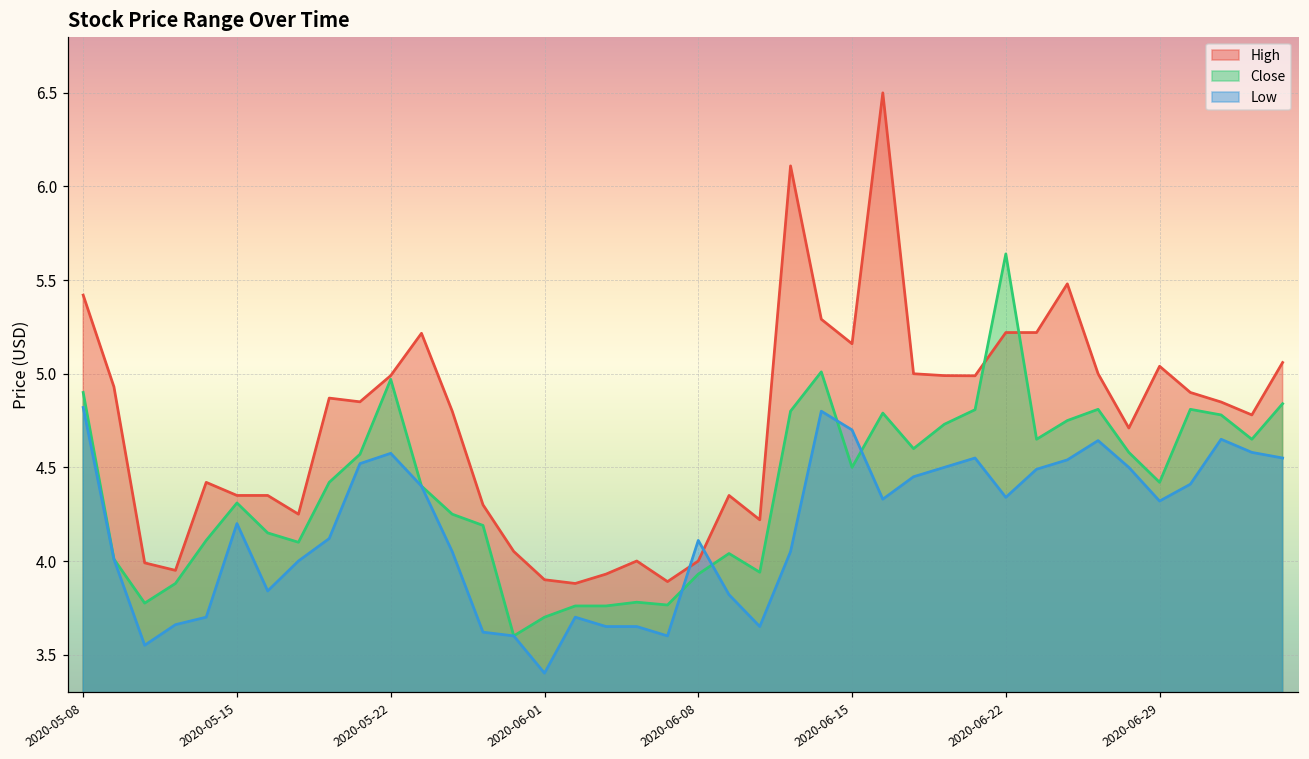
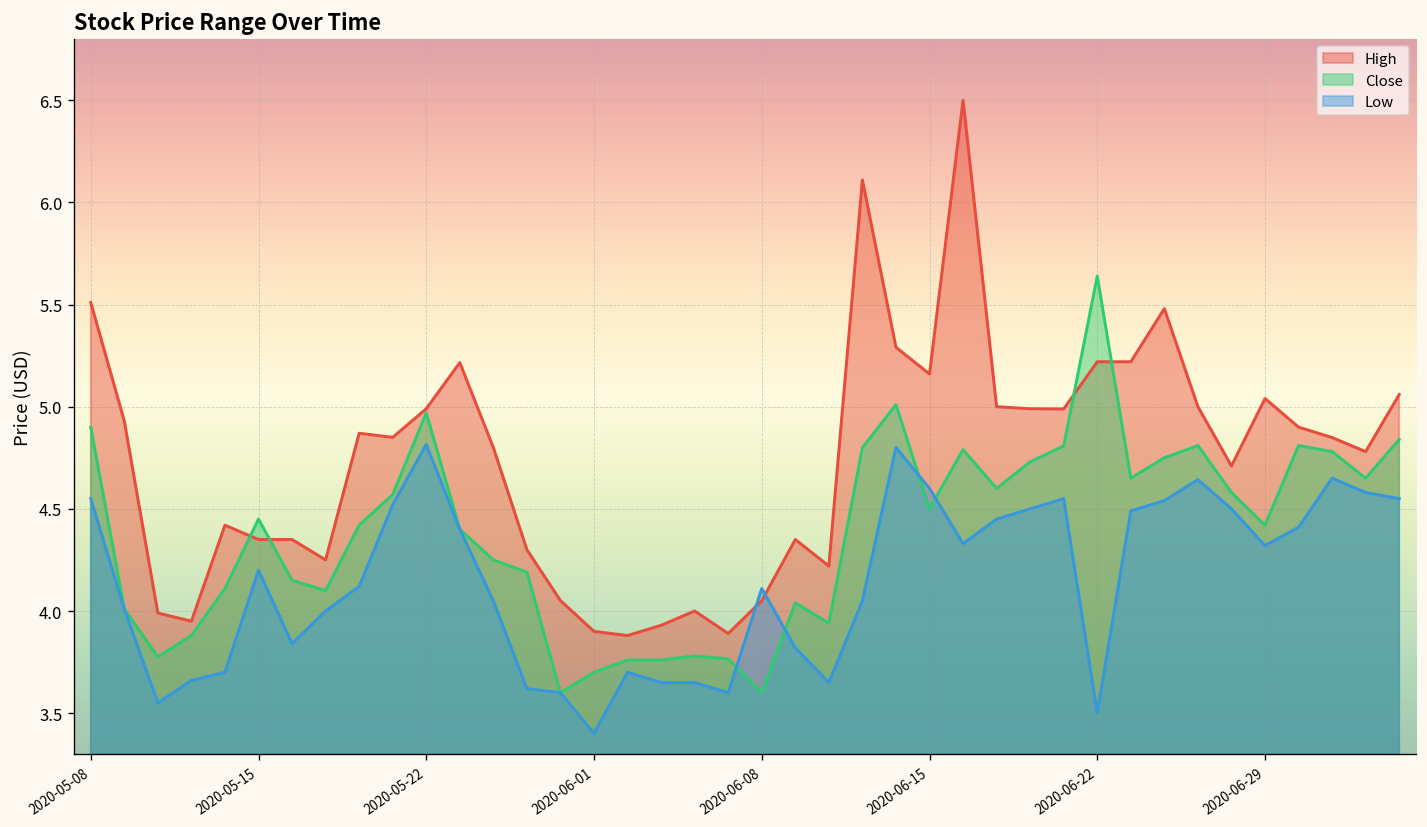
  {
    "High": {
-     "2020-05-08": 5.42,
+     "2020-05-08": 5.51,
      "2020-05-15": 4.35,
      "2020-05-22": 4.99,
      "2020-06-01": 3.90,
-     "2020-06-08": 4.00,
+     "2020-06-08": 4.05,
      "2020-06-15": 5.16,
      "2020-06-22": 5.22,
      "2020-06-29": 5.04
    },
    "Close": {
      "2020-05-08": 4.90,
-     "2020-05-15": 4.31,
+     "2020-05-15": 4.45,
      "2020-05-22": 4.97,
      "2020-06-01": 3.70,
-     "2020-06-08": 3.93,
+     "2020-06-08": 3.60,
      "2020-06-15": 4.50,
      "2020-06-22": 5.64,
      "2020-06-29": 4.42
    },
    "Low": {
-     "2020-05-08": 4.82,
+     "2020-05-08": 4.55,
      "2020-05-15": 4.20,
-     "2020-05-22": 4.58,
+     "2020-05-22": 4.82,
      "2020-06-01": 3.40,
      "2020-06-08": 4.11,
-     "2020-06-15": 4.7,
-     "2020-06-22": 4.34,
+     "2020-06-15": 4.6,
+     "2020-06-22": 3.50,
      "2020-06-29": 4.32
    }
  }
